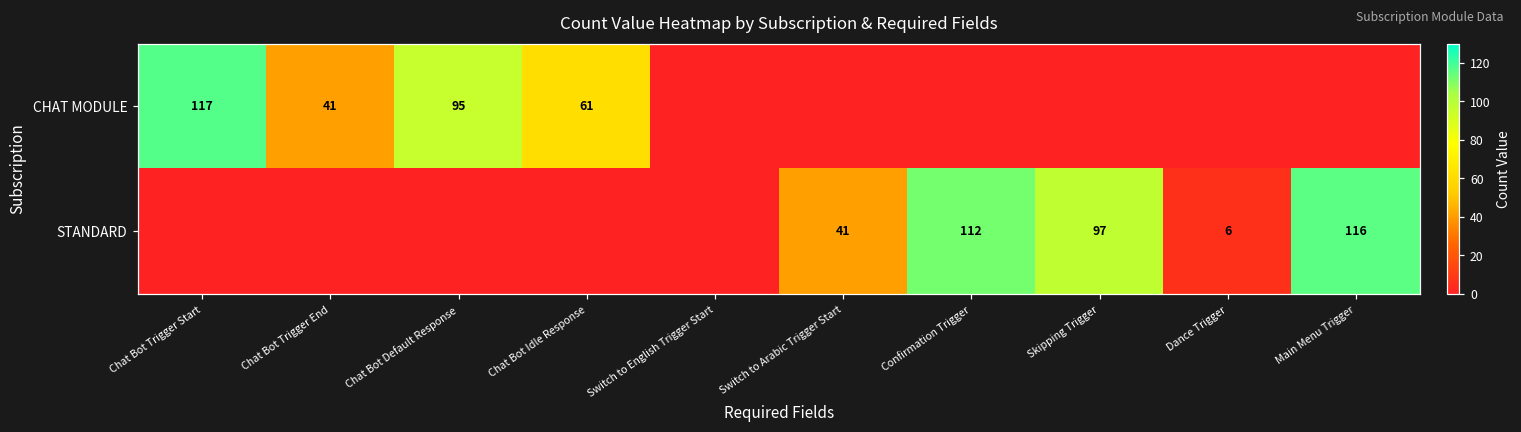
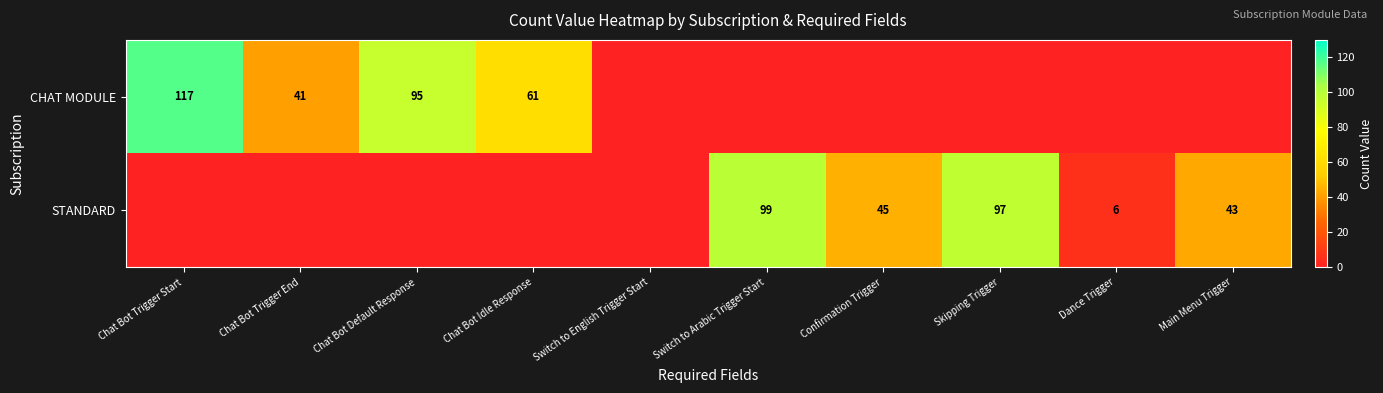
  {
    "CHAT MODULE": {
      "Chat Bot Trigger Start": 117,
      "Chat Bot Trigger End": 41,
      "Chat Bot Default Response": 95,
      "Chat Bot Idle Response": 61
    },
    "STANDARD": {
-     "Switch to Arabic Trigger Start": 41,
-     "Confirmation Trigger": 112,
+     "Switch to Arabic Trigger Start": 99,
+     "Confirmation Trigger": 45,
      "Skipping Trigger": 97,
      "Dance Trigger": 6,
-     "Main Menu Trigger": 116
+     "Main Menu Trigger": 43
    }
  }
